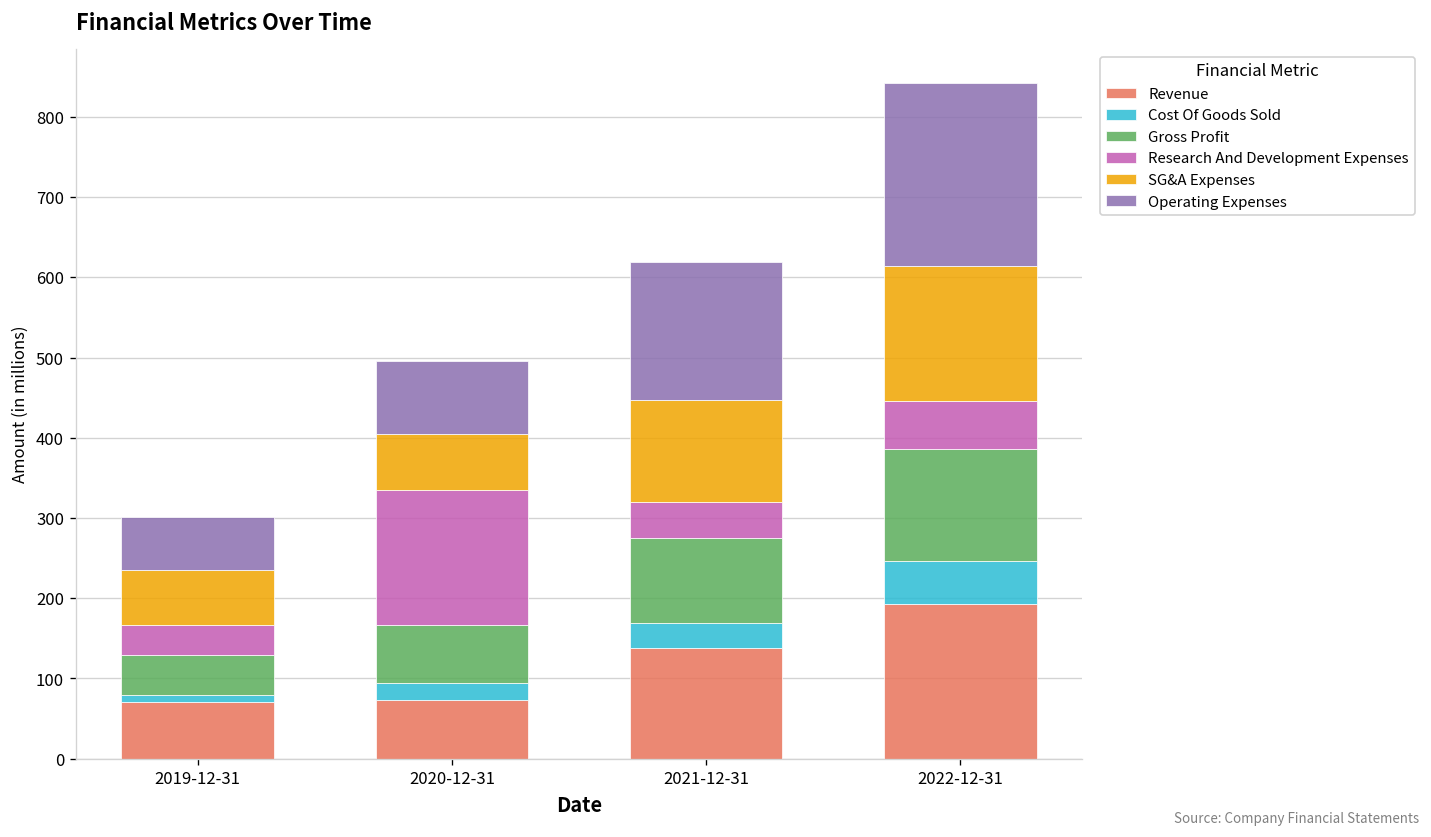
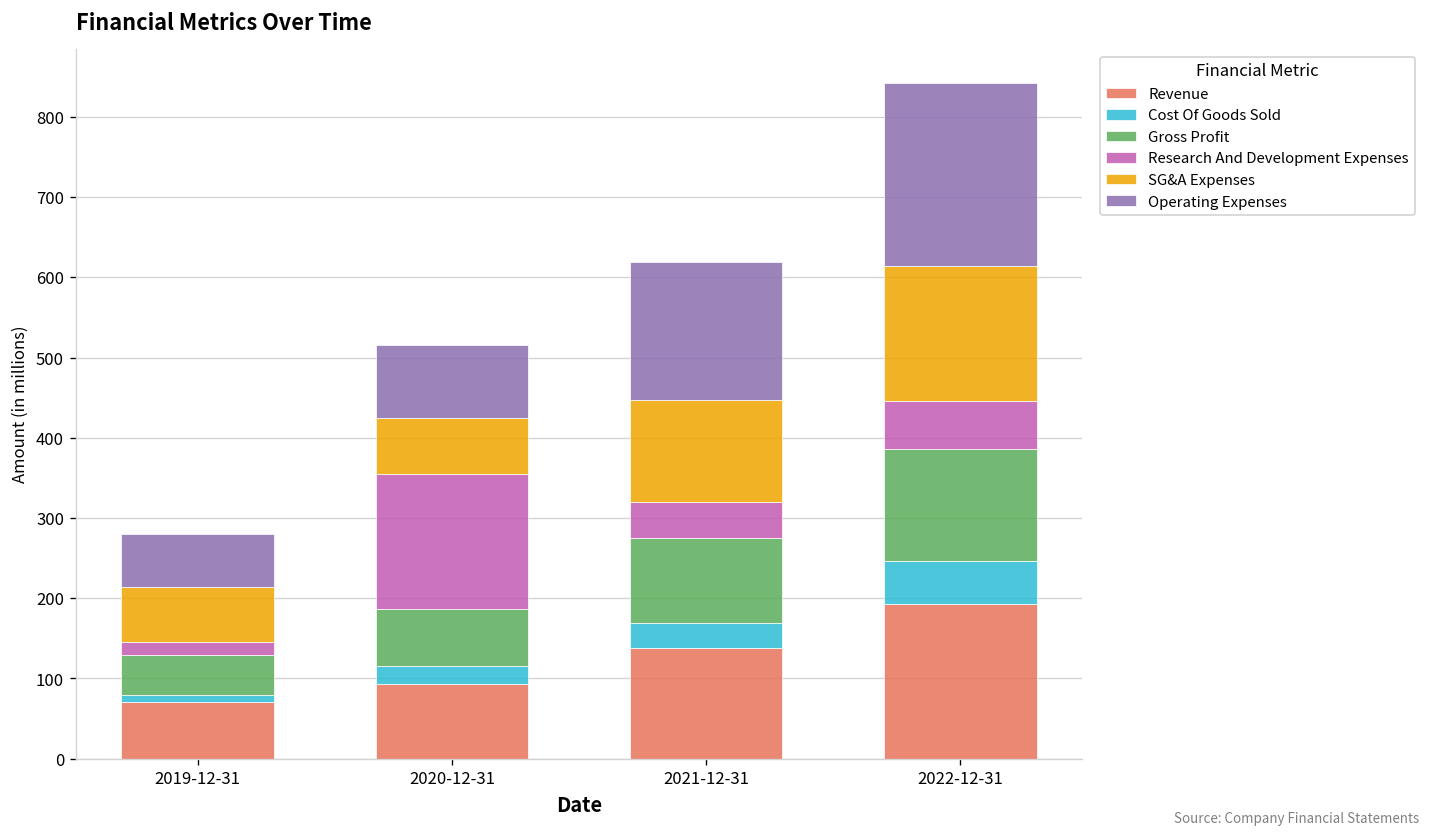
  {
    "Revenue": {
      "2019-12-31": 70,
-     "2020-12-31": 70,
+     "2020-12-31": 90,
      "2021-12-31": 140,
      "2022-12-31": 190
    },
    "Cost Of Goods Sold": {
      "2019-12-31": 10,
      "2020-12-31": 20,
      "2021-12-31": 30,
      "2022-12-31": 50
    },
    "Gross Profit": {
      "2019-12-31": 50,
      "2020-12-31": 70,
      "2021-12-31": 110,
      "2022-12-31": 140
    },
    "Research And Development Expenses": {
-     "2019-12-31": 40,
+     "2019-12-31": 20,
      "2020-12-31": 170,
      "2021-12-31": 40,
      "2022-12-31": 60
    },
    "SG&A Expenses": {
      "2019-12-31": 70,
      "2020-12-31": 70,
      "2021-12-31": 130,
      "2022-12-31": 170
    },
    "Operating Expenses": {
      "2019-12-31": 70,
      "2020-12-31": 90,
      "2021-12-31": 170,
      "2022-12-31": 230
    }
  }
